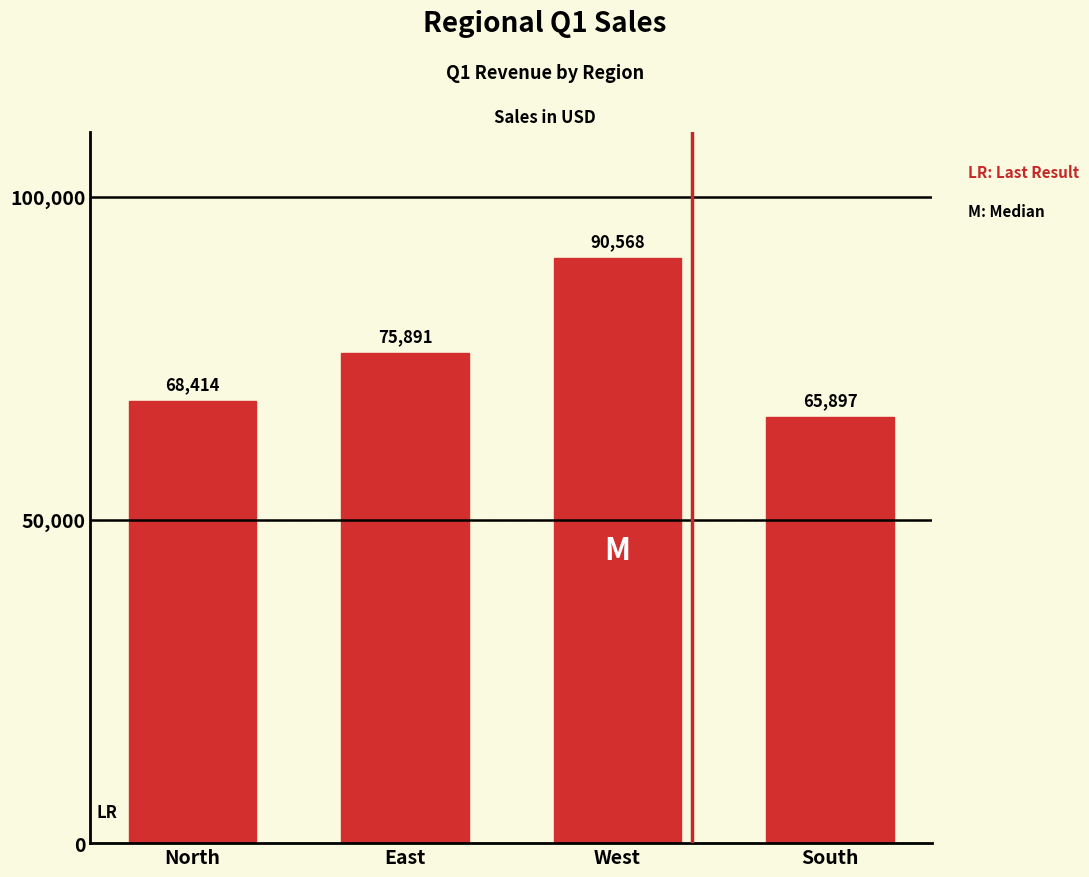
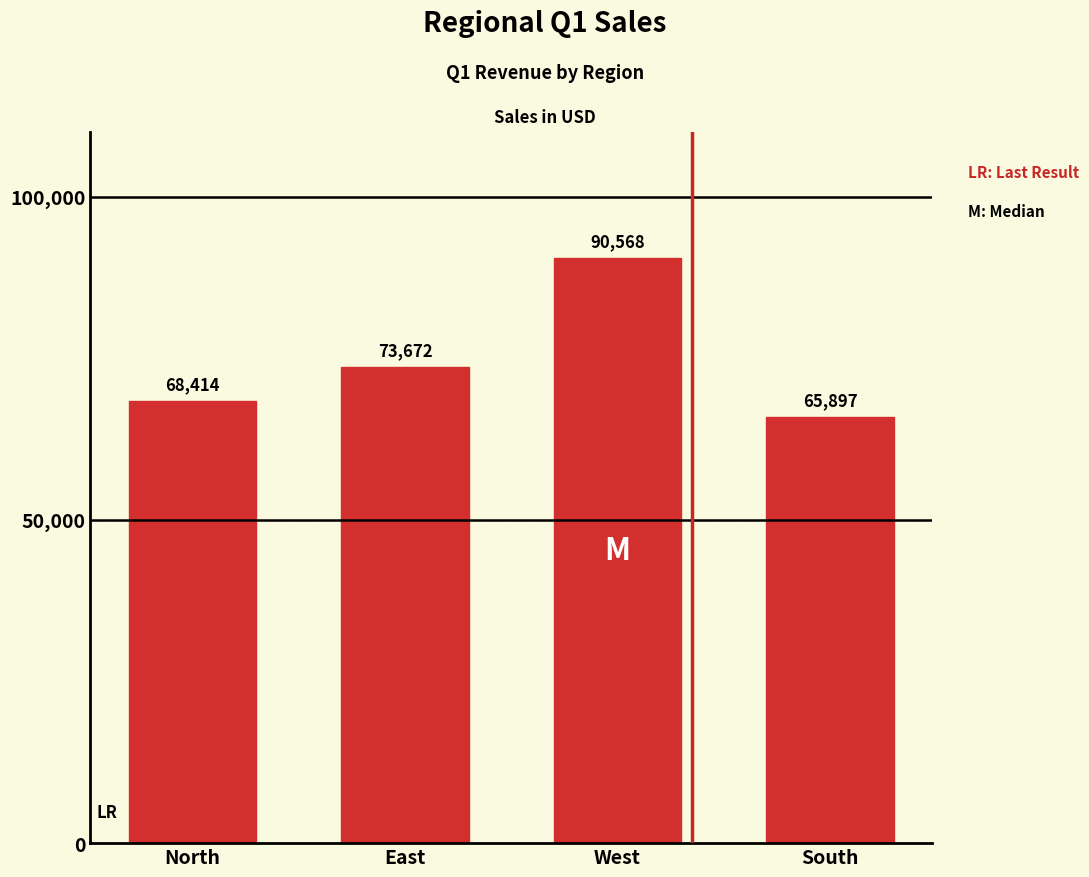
  {
    "North": "68,414",
-   "East": "75,891",
+   "East": "73,672",
    "West": "90,568",
    "South": "65,897"
  }
